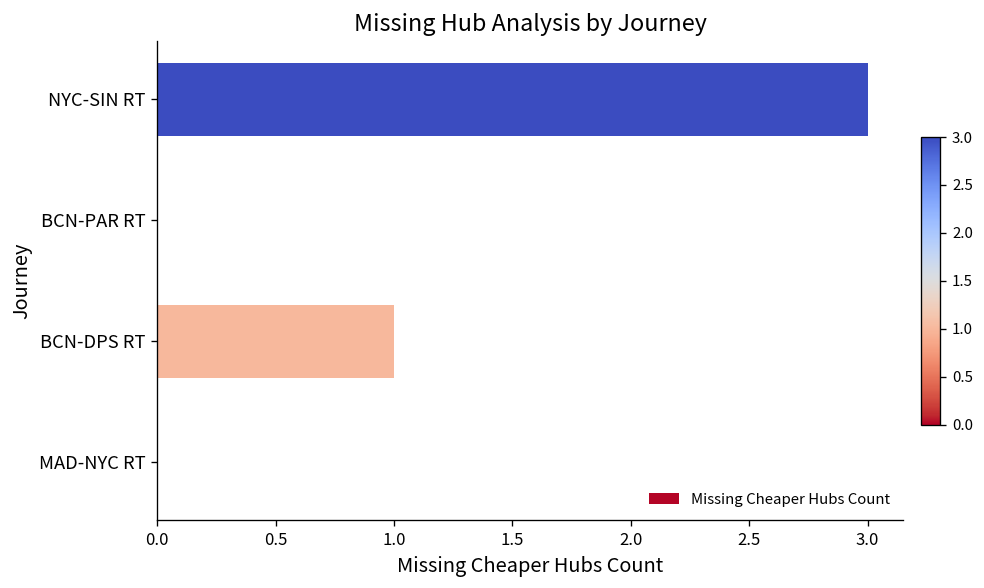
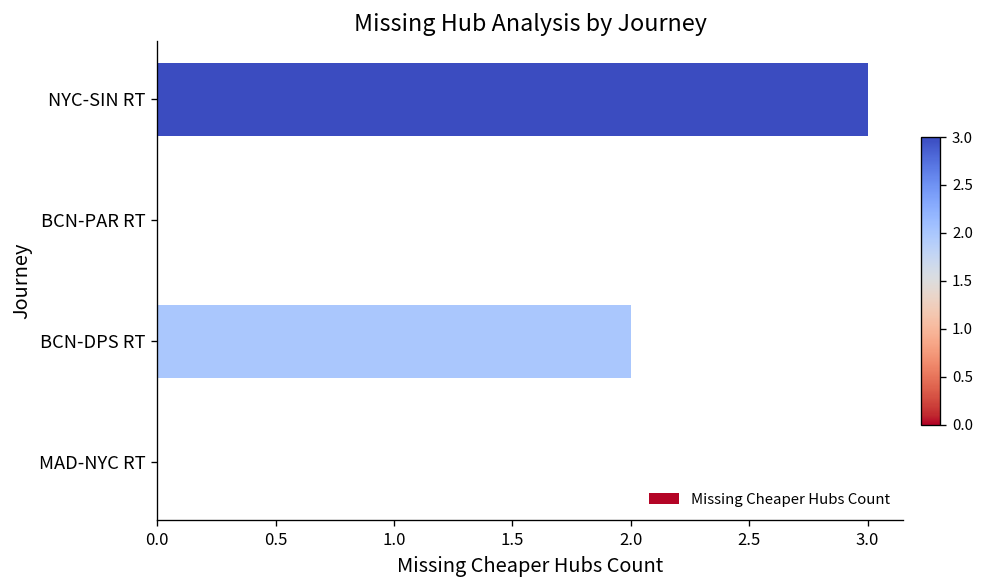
  {
    "NYC-SIN RT": 3,
    "BCN-PAR RT": 0,
-   "BCN-DPS RT": 1,
+   "BCN-DPS RT": 2,
    "MAD-NYC RT": 0
  }
